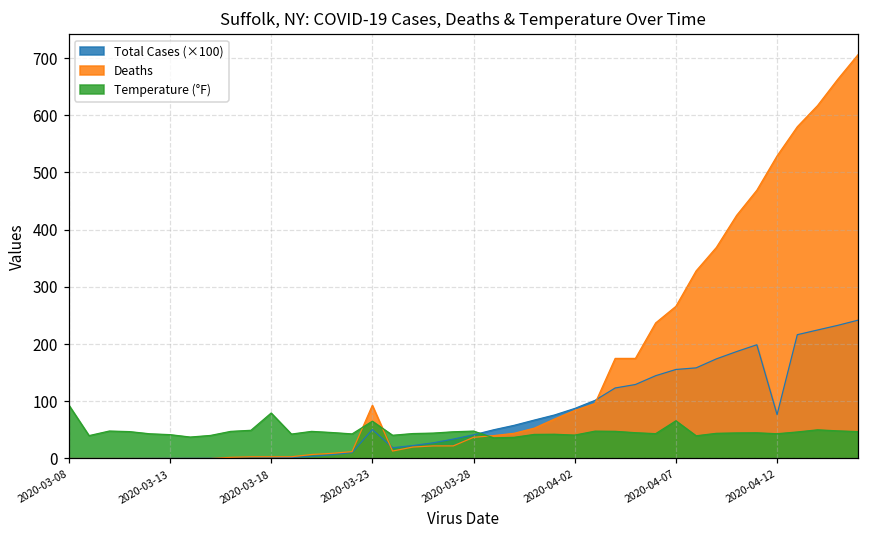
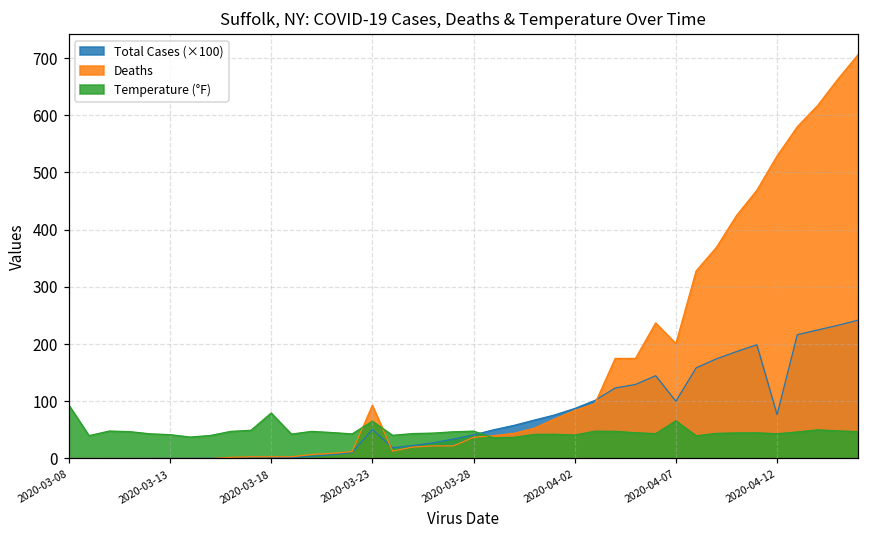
  {
    "Total Cases (×100)": {
      "2020-03-23": 50,
-     "2020-04-07": 160,
+     "2020-04-07": 100,
      "2020-04-12": 80
    },
    "Deaths": {
      "2020-03-23": 90,
-     "2020-04-07": 270,
+     "2020-04-07": 200,
      "2020-04-12": 530
    },
    "Temperature (°F)": {
      "2020-03-08": 90,
      "2020-03-13": 40,
      "2020-03-18": 80,
      "2020-03-23": 70,
      "2020-03-28": 50,
      "2020-04-02": 40,
      "2020-04-07": 70,
      "2020-04-12": 40
    }
  }
